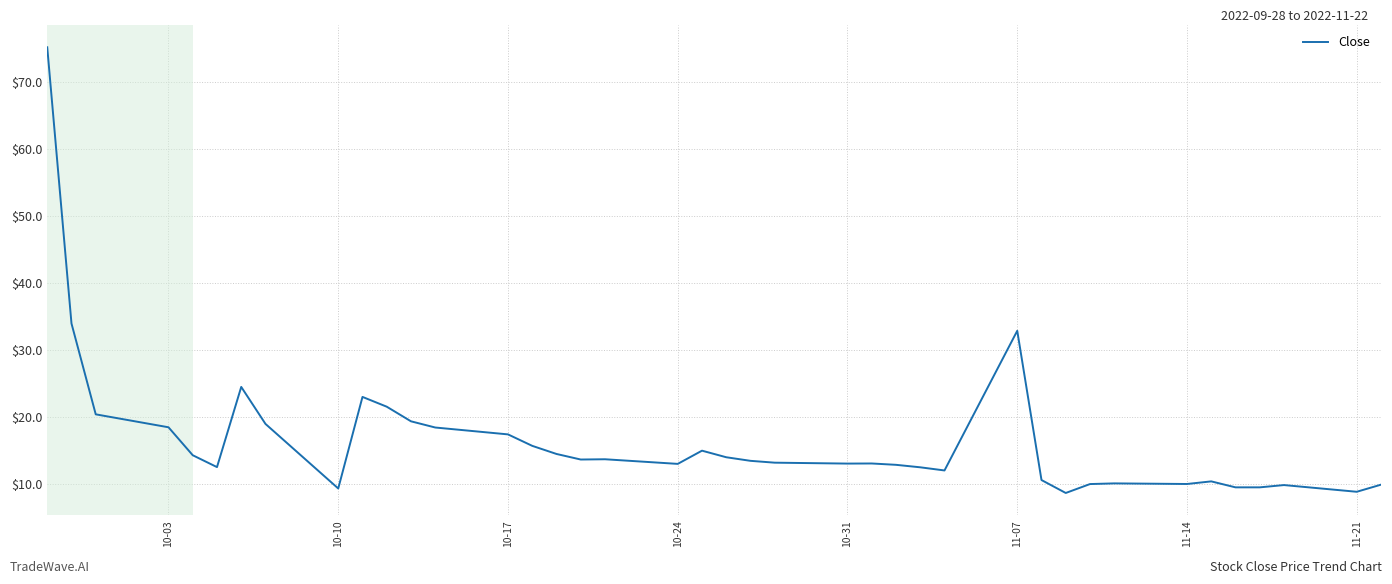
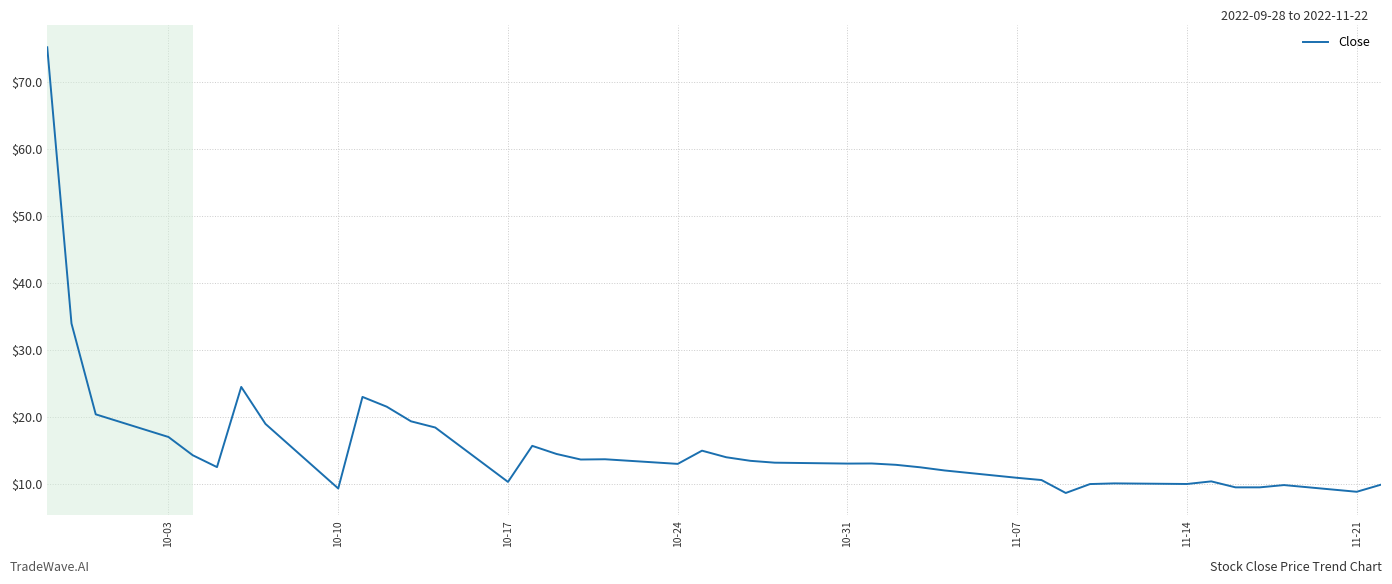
  {
-   "10-03": "$18",
+   "10-03": "$17",
    "10-10": "$9",
-   "10-17": "$17",
+   "10-17": "$10",
    "10-24": "$13",
    "10-31": "$13",
-   "11-07": "$33",
+   "11-07": "$11",
    "11-14": "$10",
    "11-21": "$9"
  }
